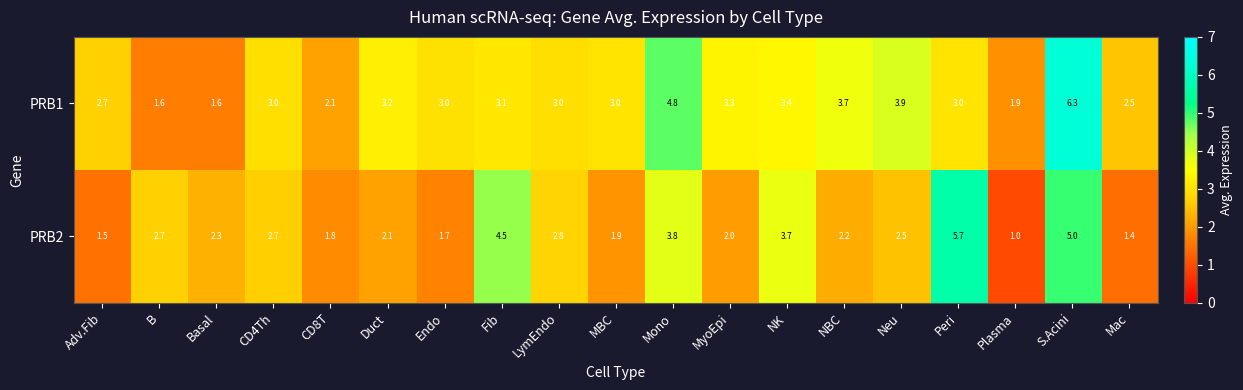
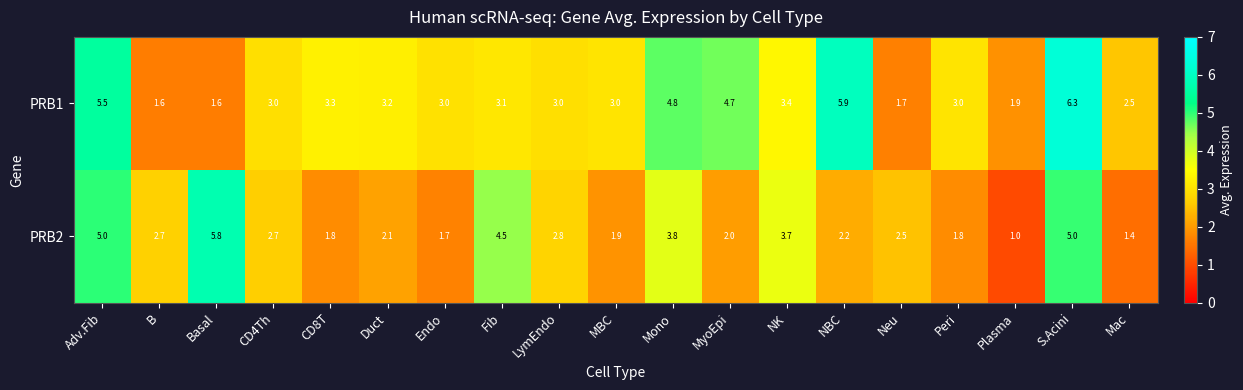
  {
    "PRB1": {
-     "Adv.Fib": 2.7,
+     "Adv.Fib": 5.5,
      "B": 1.6,
      "Basal": 1.6,
      "CD4Th": 3.0,
-     "CD8T": 2.1,
+     "CD8T": 3.3,
      "Duct": 3.2,
      "Endo": 3.0,
      "Fib": 3.1,
      "LymEndo": 3.0,
      "MBC": 3.0,
      "Mono": 4.8,
-     "MyoEpi": 3.3,
+     "MyoEpi": 4.7,
      "NK": 3.4,
-     "NBC": 3.7,
-     "Neu": 3.9,
+     "NBC": 5.9,
+     "Neu": 1.7,
      "Peri": 3.0,
      "Plasma": 1.9,
      "S.Acini": 6.3,
      "Mac": 2.5
    },
    "PRB2": {
-     "Adv.Fib": 1.5,
+     "Adv.Fib": 5.0,
      "B": 2.7,
-     "Basal": 2.3,
+     "Basal": 5.8,
      "CD4Th": 2.7,
      "CD8T": 1.8,
      "Duct": 2.1,
      "Endo": 1.7,
      "Fib": 4.5,
      "LymEndo": 2.8,
      "MBC": 1.9,
      "Mono": 3.8,
      "MyoEpi": 2.0,
      "NK": 3.7,
      "NBC": 2.2,
      "Neu": 2.5,
-     "Peri": 5.7,
+     "Peri": 1.8,
      "Plasma": 1.0,
      "S.Acini": 5.0,
      "Mac": 1.4
    }
  }
